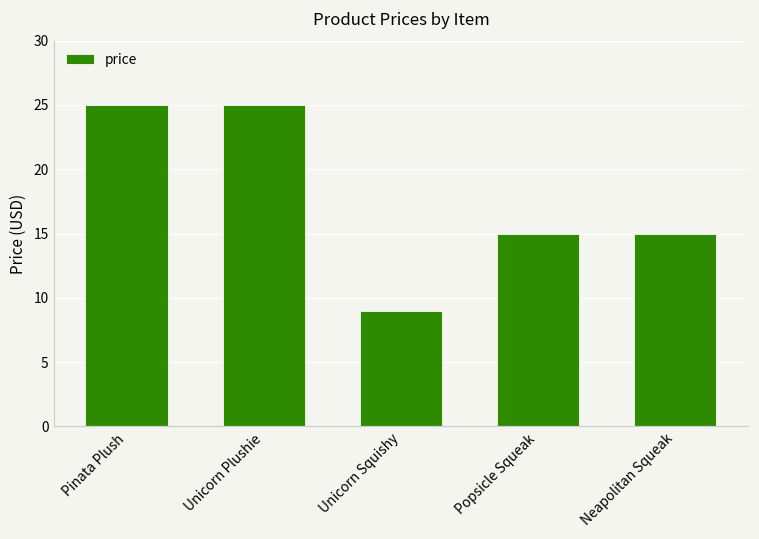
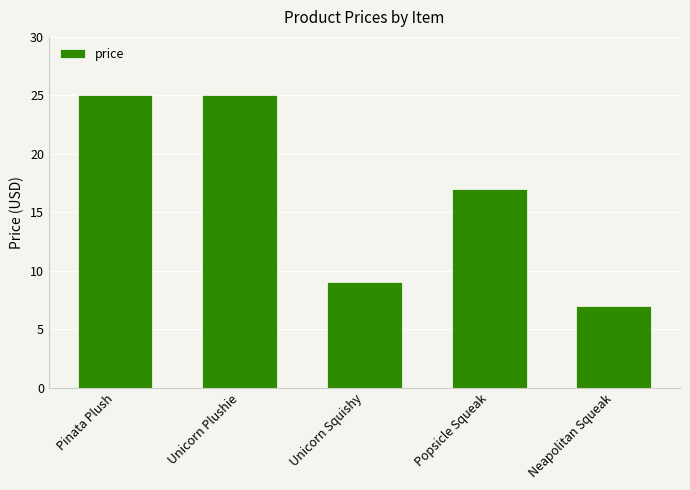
  {
    "Pinata Plush": 25,
    "Unicorn Plushie": 25,
    "Unicorn Squishy": 9,
-   "Popsicle Squeak": 15,
-   "Neapolitan Squeak": 15
+   "Popsicle Squeak": 17,
+   "Neapolitan Squeak": 7
  }
